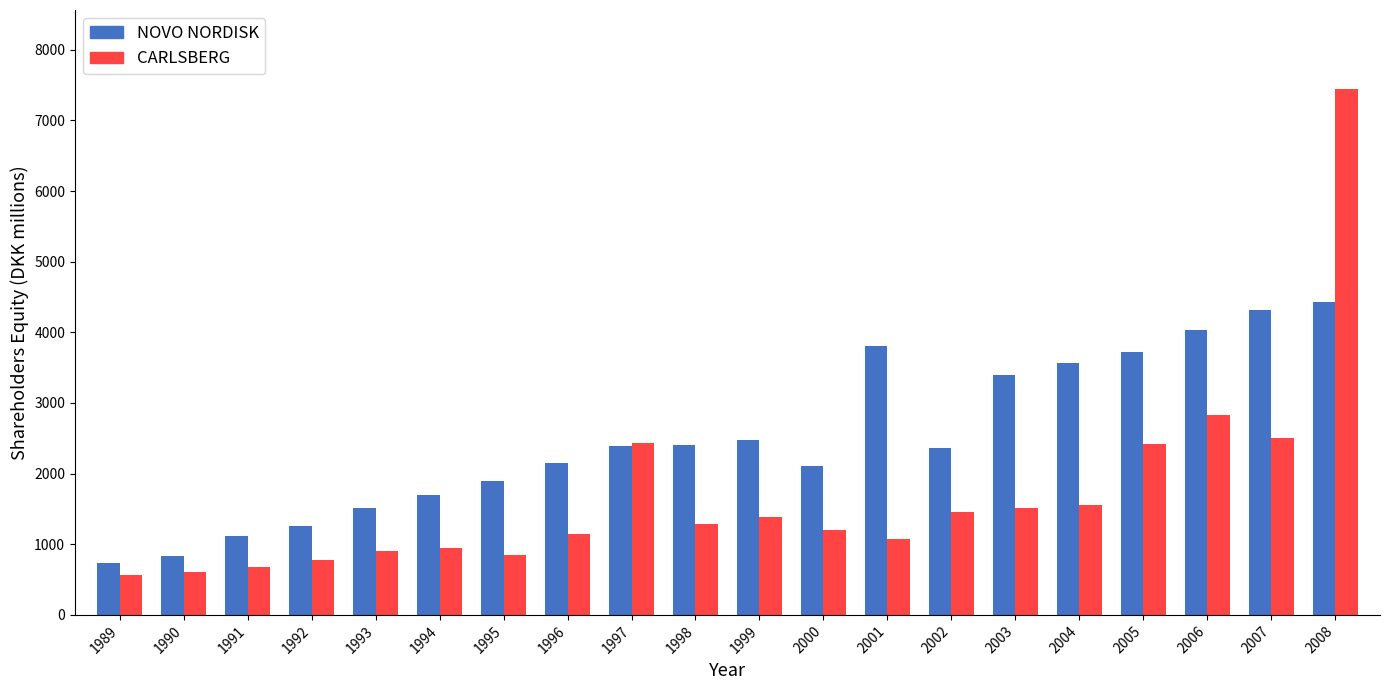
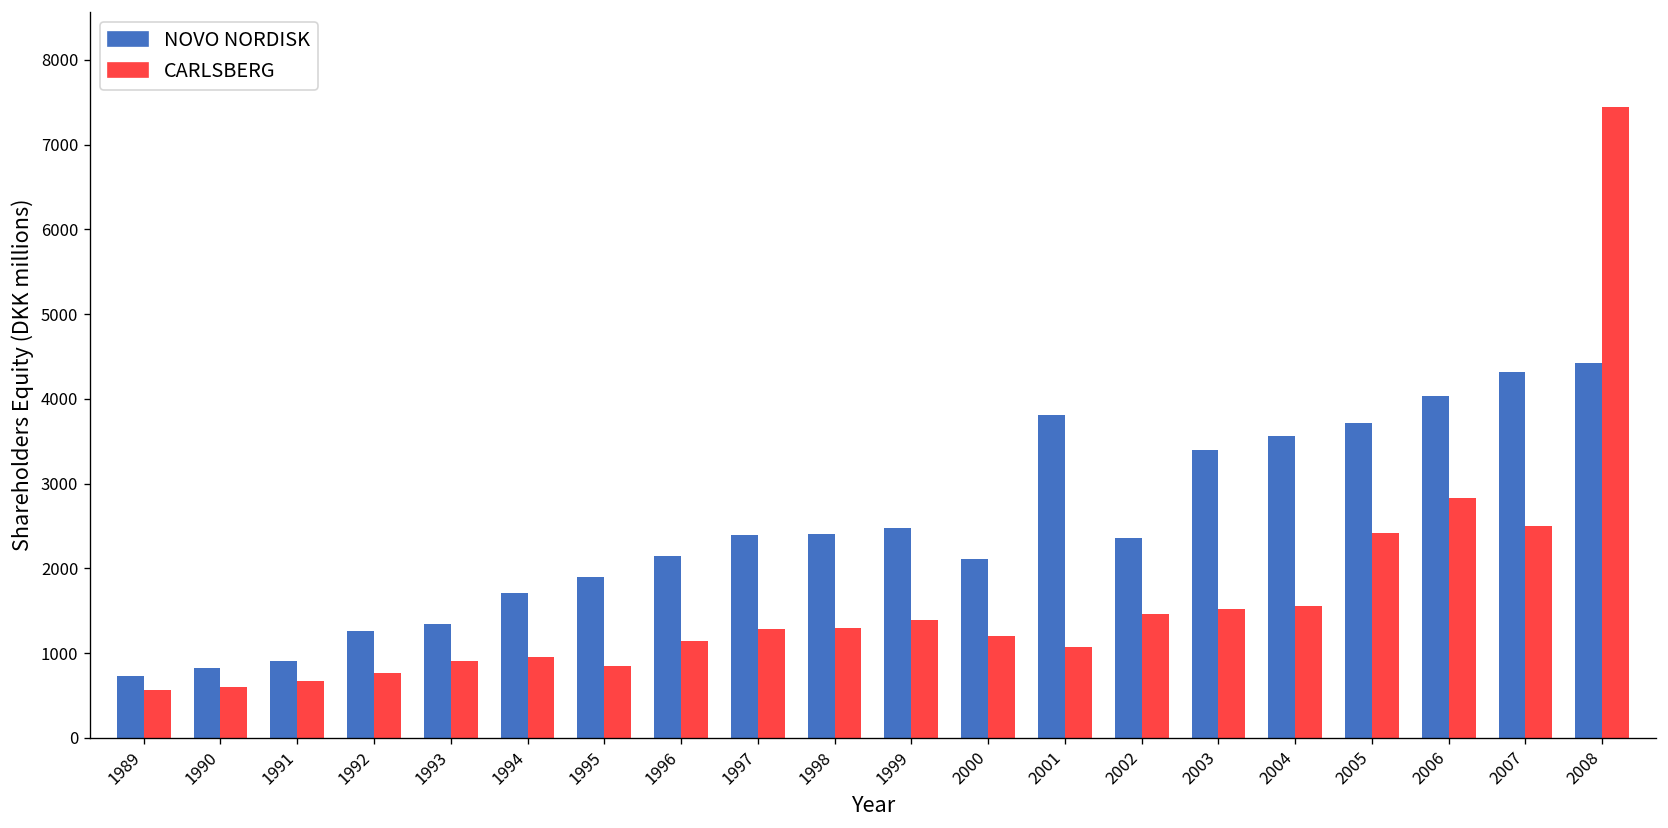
  {
    "NOVO NORDISK": {
      "1989": 700,
      "1990": 800,
-     "1991": 1100,
+     "1991": 900,
      "1992": 1300,
-     "1993": 1500,
+     "1993": 1300,
      "1994": 1700,
      "1995": 1900,
      "1996": 2200,
      "1997": 2400,
      "1998": 2400,
      "1999": 2500,
      "2000": 2100,
      "2001": 3800,
      "2002": 2400,
      "2003": 3400,
      "2004": 3600,
      "2005": 3700,
      "2006": 4000,
      "2007": 4300,
      "2008": 4400
    },
    "CARLSBERG": {
      "1989": 600,
      "1990": 600,
      "1991": 700,
      "1992": 800,
      "1993": 900,
      "1994": 1000,
      "1995": 800,
      "1996": 1100,
-     "1997": 2400,
+     "1997": 1300,
      "1998": 1300,
      "1999": 1400,
      "2000": 1200,
      "2001": 1100,
      "2002": 1500,
      "2003": 1500,
      "2004": 1600,
      "2005": 2400,
      "2006": 2800,
      "2007": 2500,
      "2008": 7400
    }
  }
